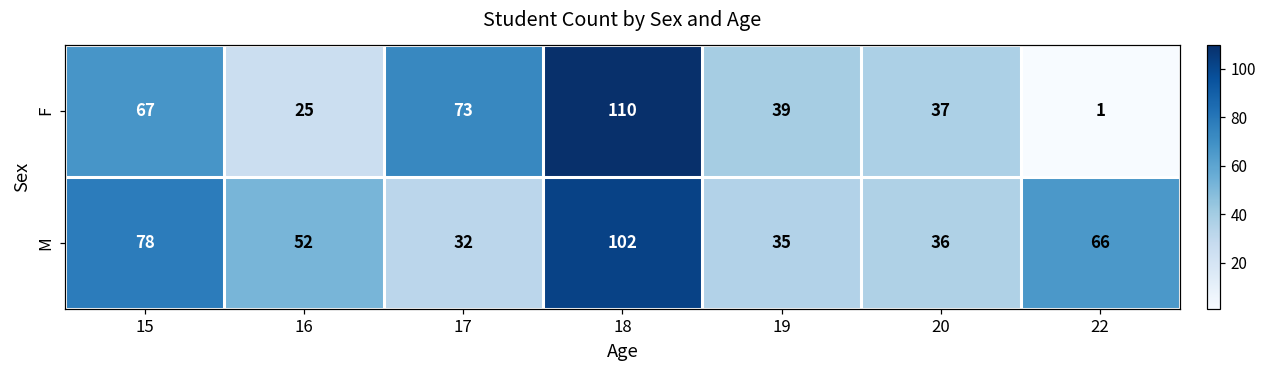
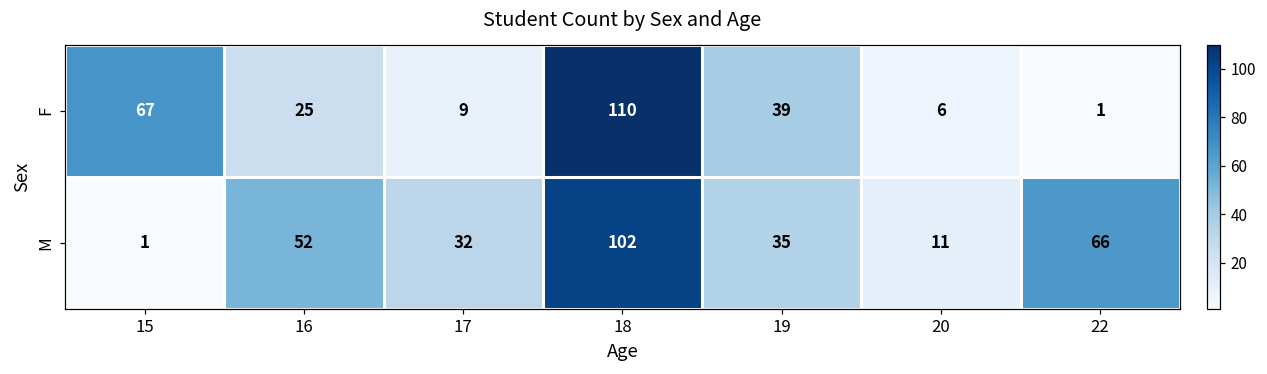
  {
    "F": {
      "15": 67,
      "16": 25,
-     "17": 73,
+     "17": 9,
      "18": 110,
      "19": 39,
-     "20": 37,
+     "20": 6,
      "22": 1
    },
    "M": {
-     "15": 78,
+     "15": 1,
      "16": 52,
      "17": 32,
      "18": 102,
      "19": 35,
-     "20": 36,
+     "20": 11,
      "22": 66
    }
  }
